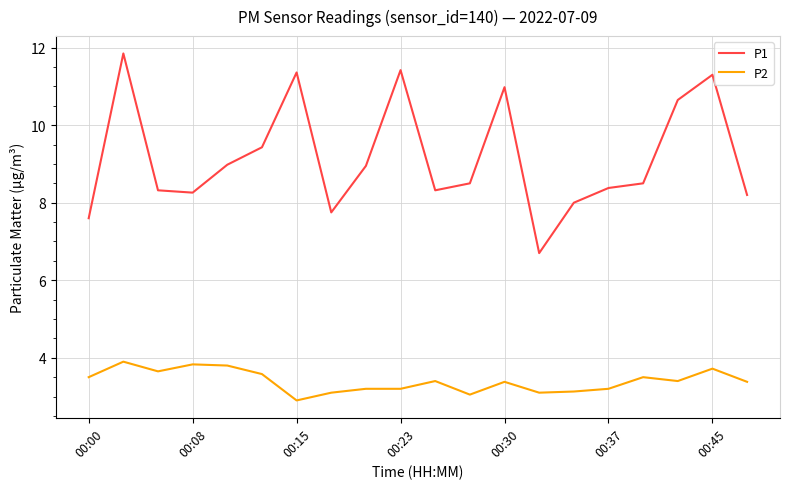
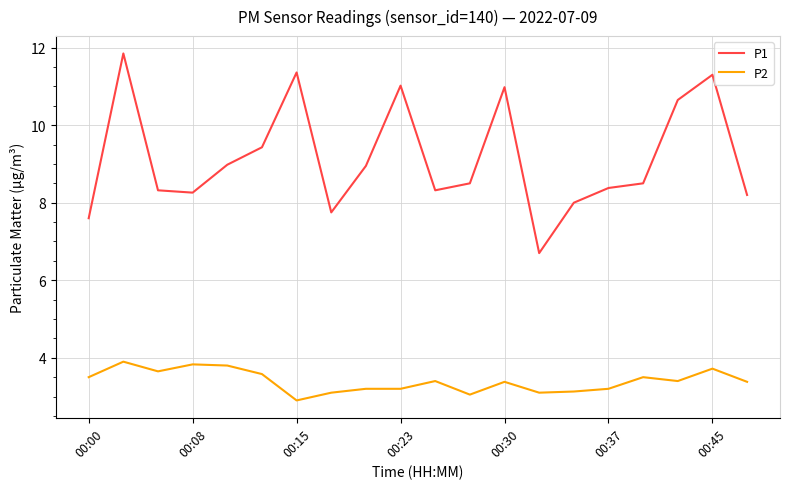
  {
    "P1": {
      "00:00": 7.6,
      "00:08": 8.3,
      "00:15": 11.4,
-     "00:23": 11.4,
+     "00:23": 11.0,
      "00:30": 11.0,
      "00:37": 8.4,
      "00:45": 11.3
    },
    "P2": {
      "00:00": 3.5,
      "00:08": 3.8,
      "00:15": 2.9,
      "00:23": 3.2,
      "00:30": 3.4,
      "00:37": 3.2,
      "00:45": 3.7
    }
  }
